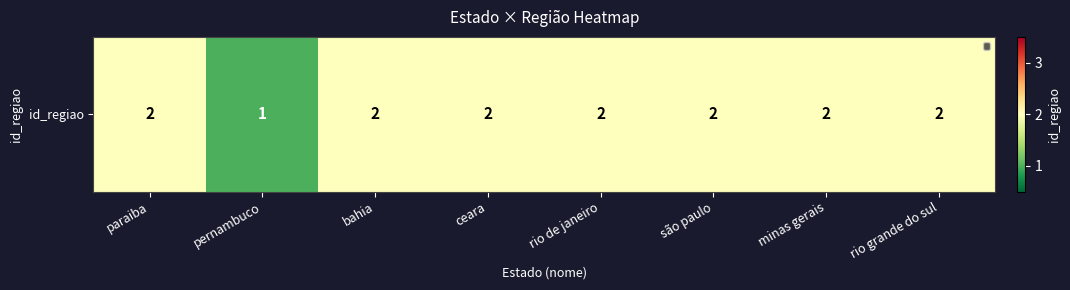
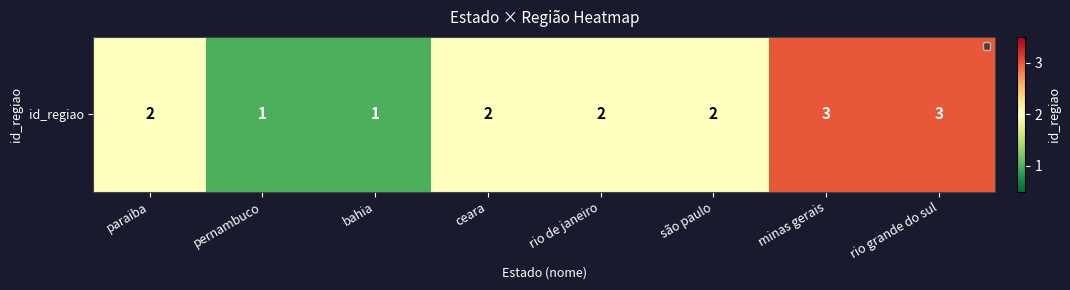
  {
    "id_regiao": {
      "paraiba": 2,
      "pernambuco": 1,
-     "bahia": 2,
+     "bahia": 1,
      "ceara": 2,
      "rio de janeiro": 2,
      "são paulo": 2,
-     "minas gerais": 2,
-     "rio grande do sul": 2
+     "minas gerais": 3,
+     "rio grande do sul": 3
    }
  }
